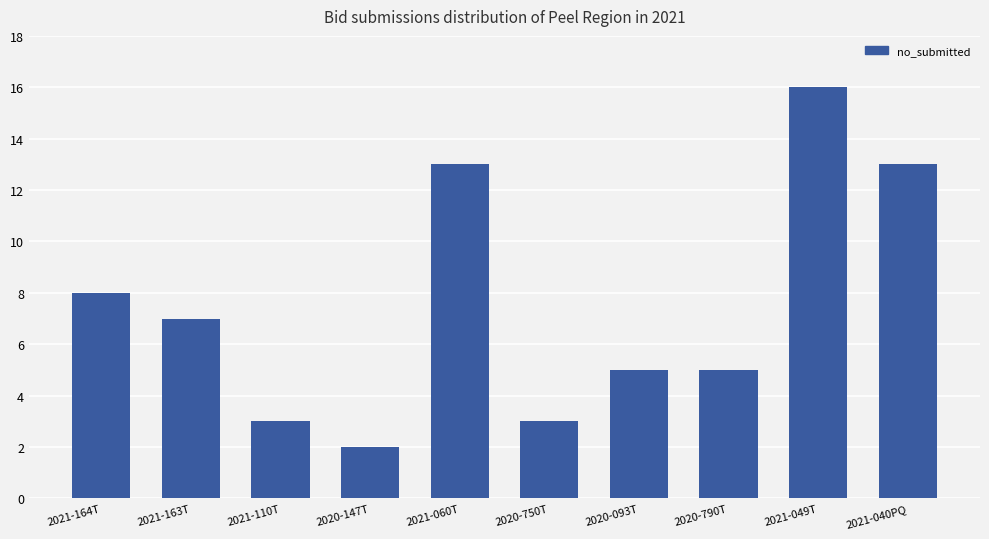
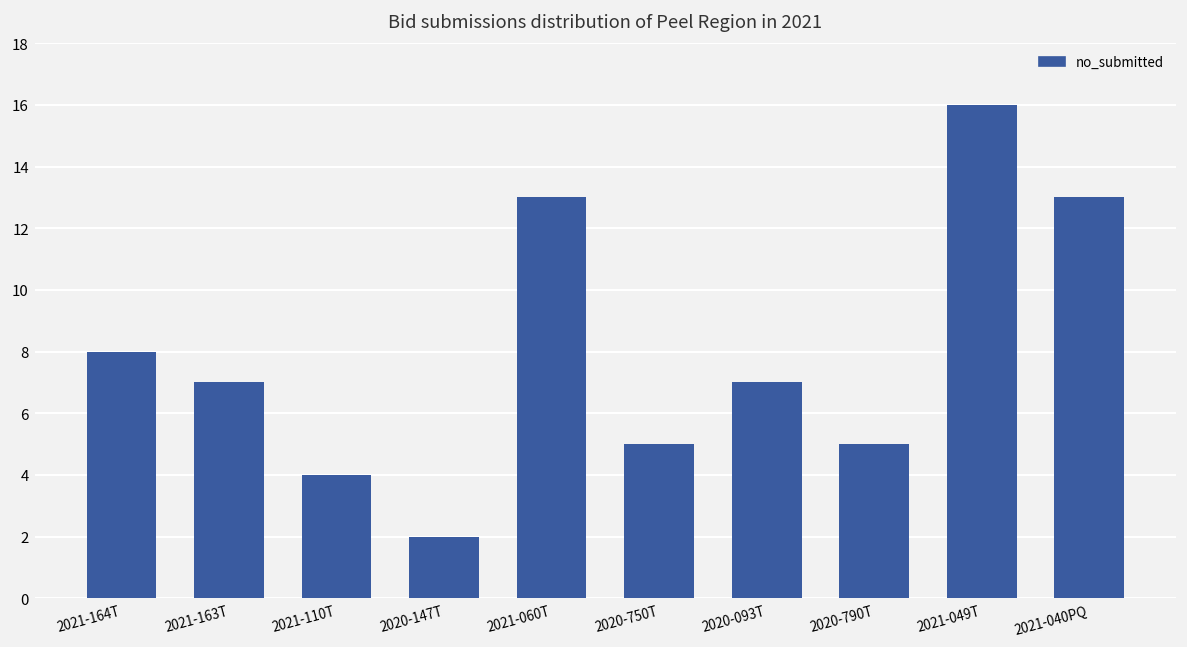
  {
    "2021-164T": 8,
    "2021-163T": 7,
-   "2021-110T": 3,
+   "2021-110T": 4,
    "2020-147T": 2,
    "2021-060T": 13,
-   "2020-750T": 3,
-   "2020-093T": 5,
+   "2020-750T": 5,
+   "2020-093T": 7,
    "2020-790T": 5,
    "2021-049T": 16,
    "2021-040PQ": 13
  }
